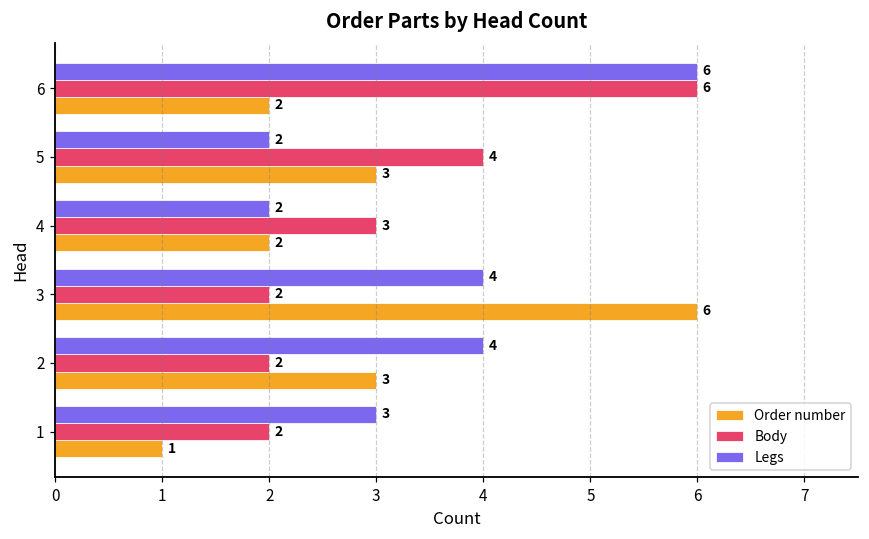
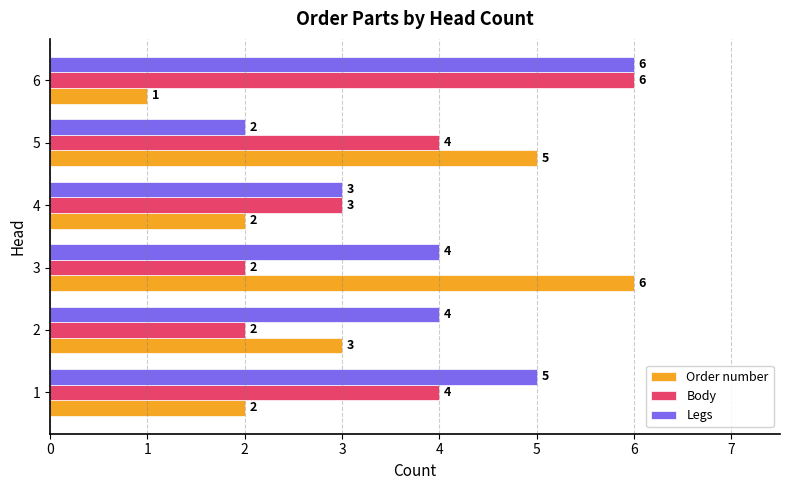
  {
    "Order number": {
-     "6": 2,
-     "5": 3,
+     "6": 1,
+     "5": 5,
      "4": 2,
      "3": 6,
      "2": 3,
-     "1": 1
+     "1": 2
    },
    "Body": {
      "6": 6,
      "5": 4,
      "4": 3,
      "3": 2,
      "2": 2,
-     "1": 2
+     "1": 4
    },
    "Legs": {
      "6": 6,
      "5": 2,
-     "4": 2,
+     "4": 3,
      "3": 4,
      "2": 4,
-     "1": 3
+     "1": 5
    }
  }
